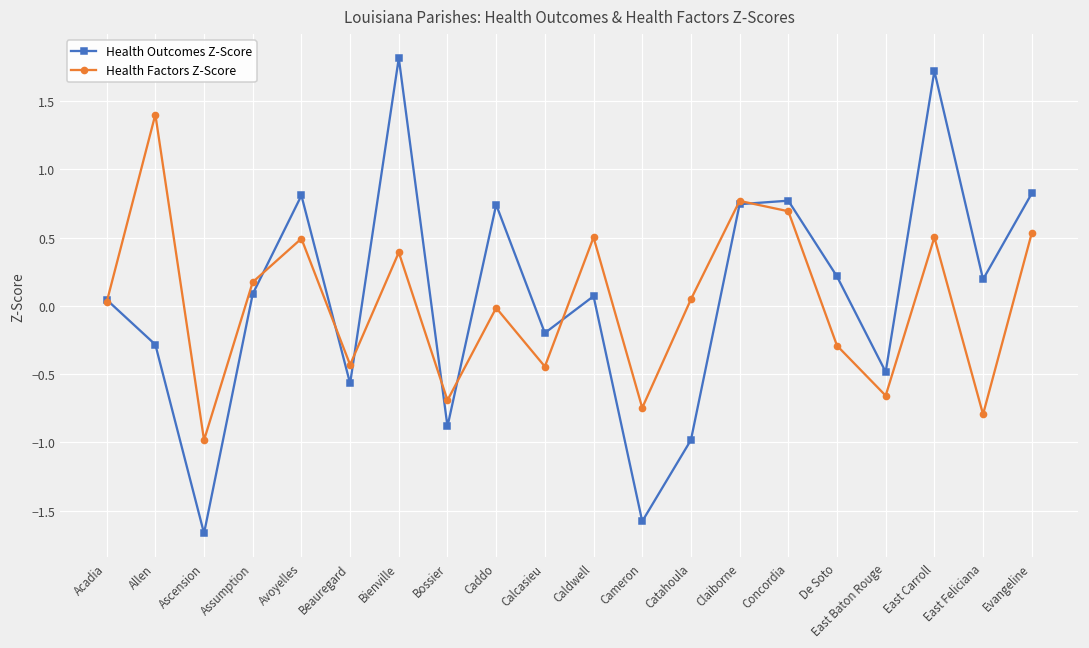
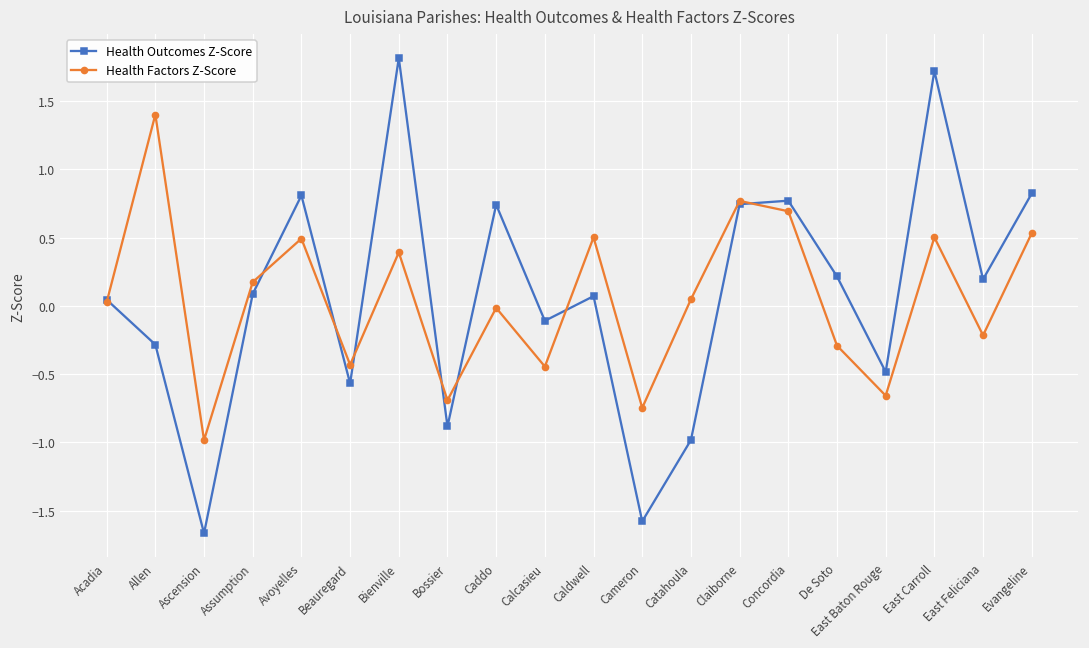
  {
    "Health Outcomes Z-Score": {
      "Allen": -0.28,
      "Ascension": -1.67,
      "Assumption": 0.09,
      "Avoyelles": 0.81,
      "Beauregard": -0.57,
      "Bienville": 1.81,
      "Bossier": -0.88,
      "Caddo": 0.74,
-     "Calcasieu": -0.20,
+     "Calcasieu": -0.11,
      "Caldwell": 0.07,
      "Cameron": -1.58,
      "Catahoula": -0.98,
      "Claiborne": 0.74,
      "Concordia": 0.77,
      "De Soto": 0.22,
      "East Baton Rouge": -0.48,
      "East Carroll": 1.72,
      "East Feliciana": 0.19,
      "Evangeline": 0.82
    },
    "Health Factors Z-Score": {
      "Allen": 1.40,
      "Ascension": -0.98,
      "Assumption": 0.17,
      "Avoyelles": 0.49,
      "Beauregard": -0.43,
      "Bienville": 0.39,
      "Bossier": -0.69,
      "Caddo": -0.01,
      "Calcasieu": -0.44,
      "Caldwell": 0.50,
      "Cameron": -0.75,
      "Catahoula": 0.05,
      "Claiborne": 0.77,
      "Concordia": 0.69,
      "De Soto": -0.29,
      "East Baton Rouge": -0.66,
      "East Carroll": 0.50,
-     "East Feliciana": -0.79,
+     "East Feliciana": -0.22,
      "Evangeline": 0.53
    }
  }
